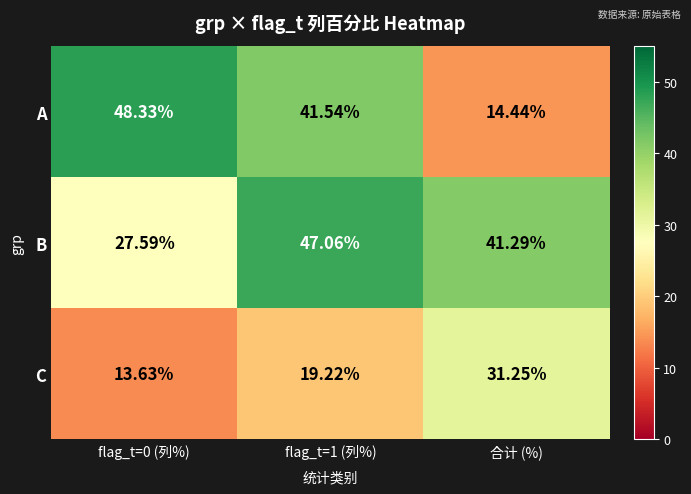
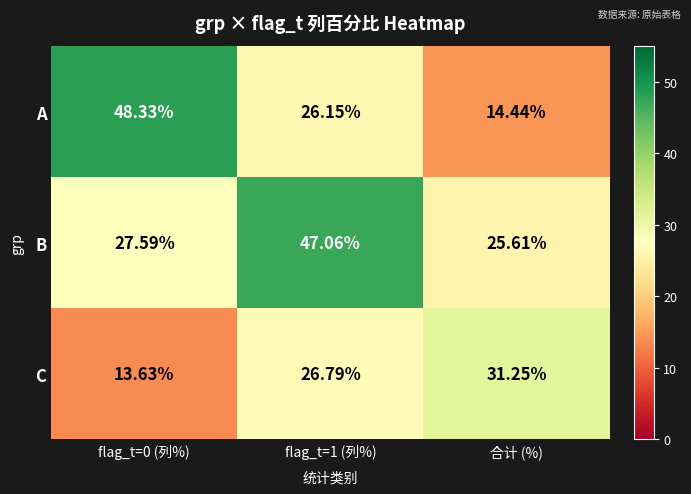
  {
    "A": {
      "flag_t=0 (列%)": "48.33%",
-     "flag_t=1 (列%)": "41.54%",
+     "flag_t=1 (列%)": "26.15%",
      "合计 (%)": "14.44%"
    },
    "B": {
      "flag_t=0 (列%)": "27.59%",
      "flag_t=1 (列%)": "47.06%",
-     "合计 (%)": "41.29%"
+     "合计 (%)": "25.61%"
    },
    "C": {
      "flag_t=0 (列%)": "13.63%",
-     "flag_t=1 (列%)": "19.22%",
+     "flag_t=1 (列%)": "26.79%",
      "合计 (%)": "31.25%"
    }
  }
